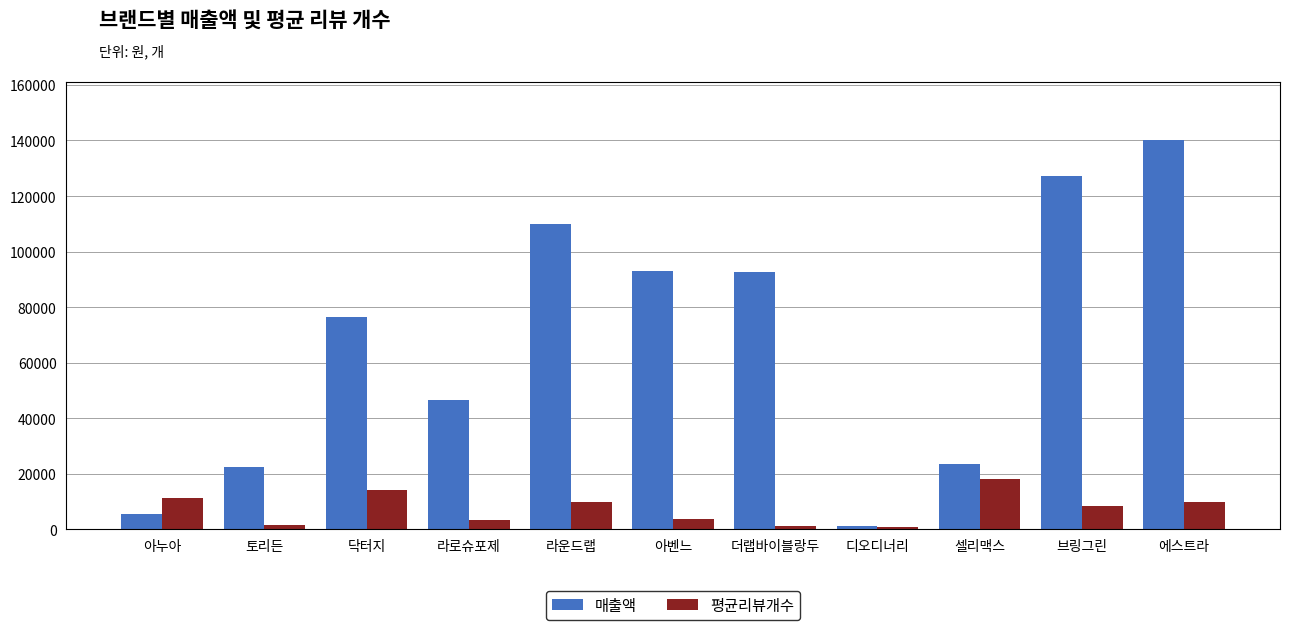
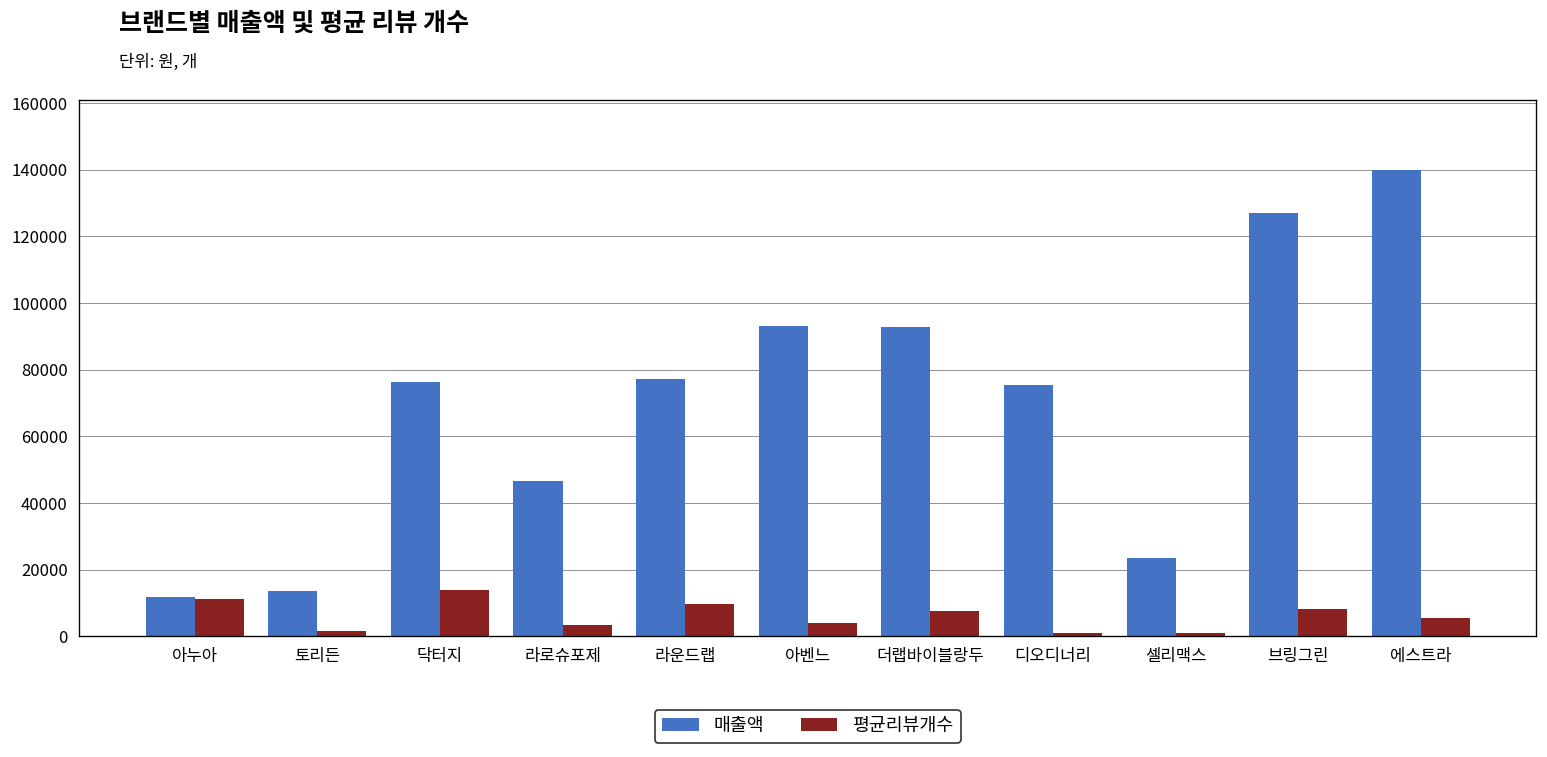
  {
    "매출액": {
-     "아누아": 6000,
-     "토리든": 22000,
+     "아누아": 12000,
+     "토리든": 14000,
      "닥터지": 76000,
      "라로슈포제": 47000,
-     "라운드랩": 110000,
+     "라운드랩": 77000,
      "아벤느": 93000,
      "더랩바이블랑두": 93000,
-     "디오디너리": 1000,
+     "디오디너리": 76000,
      "셀리맥스": 23000,
      "브링그린": 127000,
      "에스트라": 140000
    },
    "평균리뷰개수": {
      "아누아": 11000,
      "토리든": 2000,
      "닥터지": 14000,
      "라로슈포제": 3000,
      "라운드랩": 10000,
      "아벤느": 4000,
-     "더랩바이블랑두": 1000,
-     "셀리맥스": 18000,
+     "더랩바이블랑두": 7000,
+     "셀리맥스": 1000,
      "브링그린": 8000,
-     "에스트라": 10000
+     "에스트라": 6000
    }
  }
